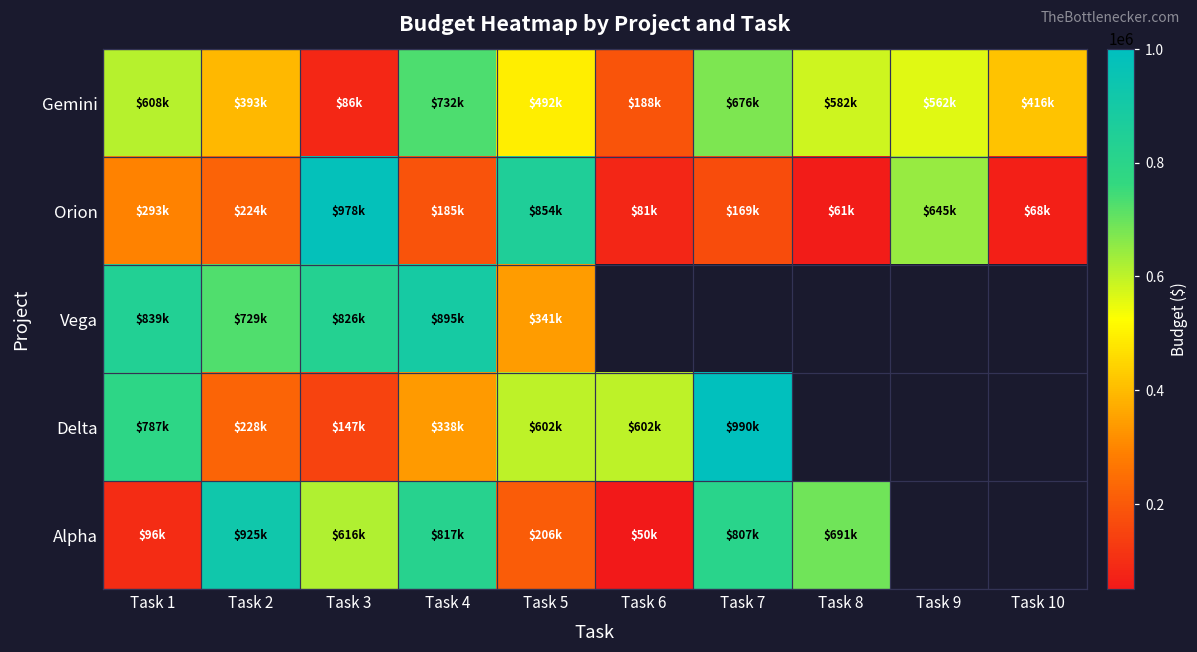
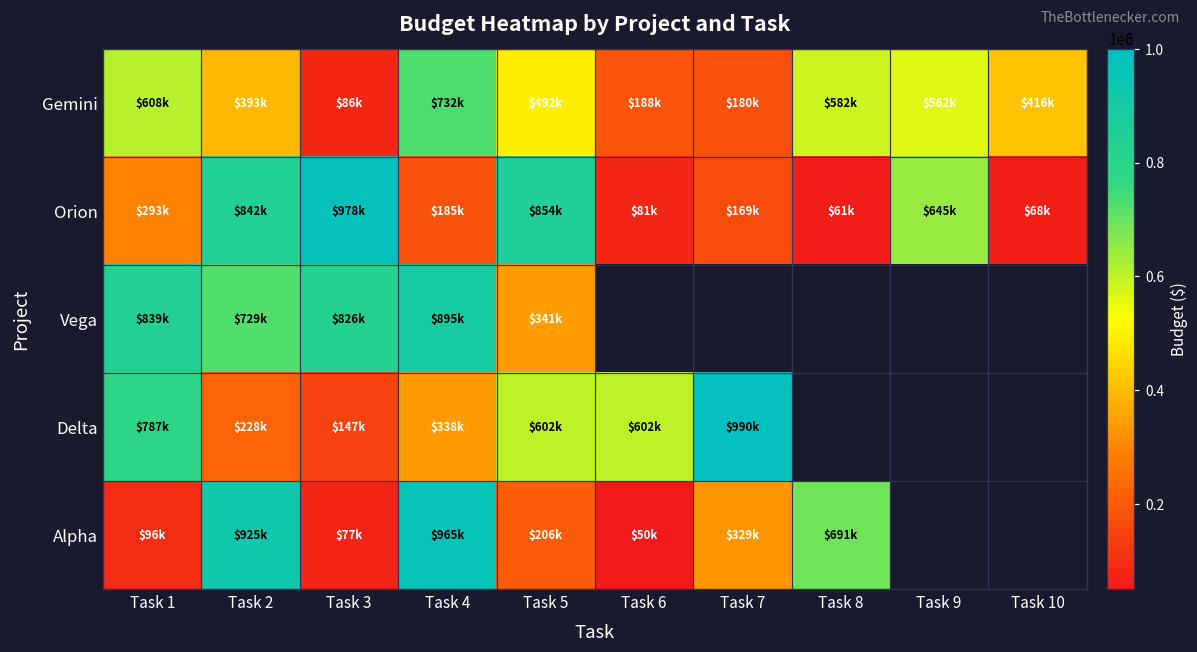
  {
    "Gemini": {
      "Task 1": "$608k",
      "Task 2": "$393k",
      "Task 3": "$86k",
      "Task 4": "$732k",
      "Task 5": "$492k",
      "Task 6": "$188k",
-     "Task 7": "$676k",
+     "Task 7": "$180k",
      "Task 8": "$582k",
      "Task 9": "$562k",
      "Task 10": "$416k"
    },
    "Orion": {
      "Task 1": "$293k",
-     "Task 2": "$224k",
+     "Task 2": "$842k",
      "Task 3": "$978k",
      "Task 4": "$185k",
      "Task 5": "$854k",
      "Task 6": "$81k",
      "Task 7": "$169k",
      "Task 8": "$61k",
      "Task 9": "$645k",
      "Task 10": "$68k"
    },
    "Vega": {
      "Task 1": "$839k",
      "Task 2": "$729k",
      "Task 3": "$826k",
      "Task 4": "$895k",
      "Task 5": "$341k"
    },
    "Delta": {
      "Task 1": "$787k",
      "Task 2": "$228k",
      "Task 3": "$147k",
      "Task 4": "$338k",
      "Task 5": "$602k",
      "Task 6": "$602k",
      "Task 7": "$990k"
    },
    "Alpha": {
      "Task 1": "$96k",
      "Task 2": "$925k",
-     "Task 3": "$616k",
-     "Task 4": "$817k",
+     "Task 3": "$77k",
+     "Task 4": "$965k",
      "Task 5": "$206k",
      "Task 6": "$50k",
-     "Task 7": "$807k",
+     "Task 7": "$329k",
      "Task 8": "$691k"
    }
  }
